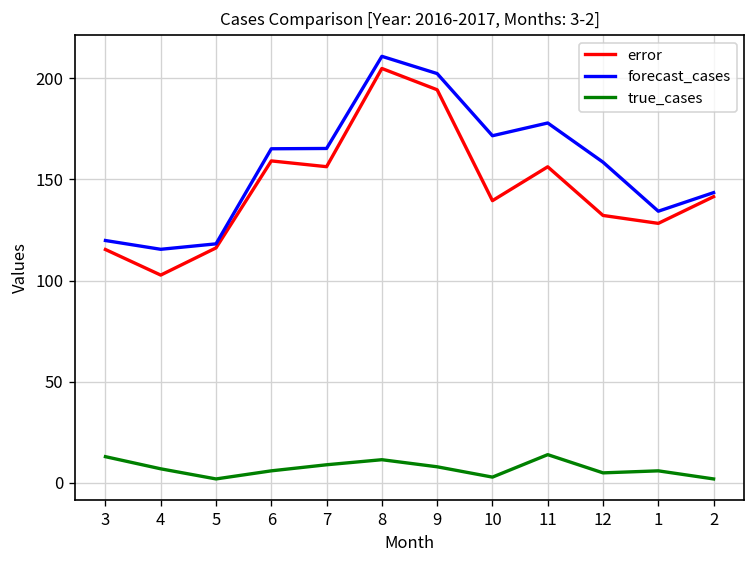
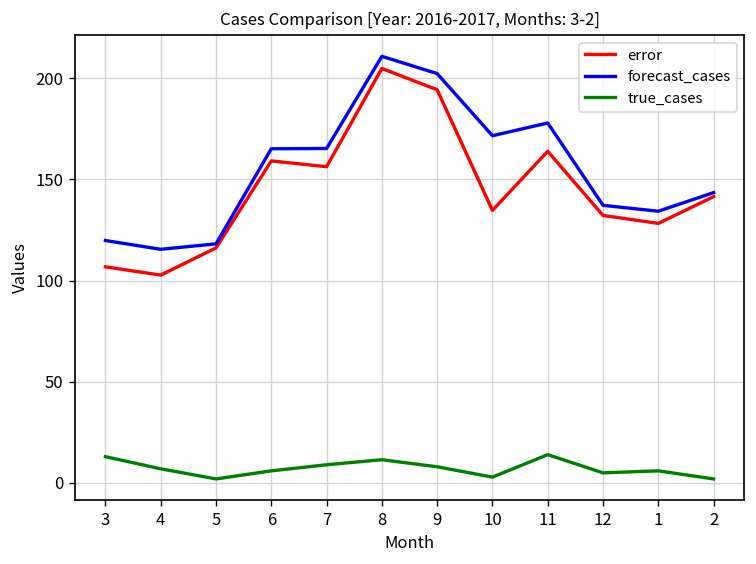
  {
    "error": {
-     "3": 115,
+     "3": 107,
      "4": 103,
      "5": 116,
      "6": 159,
      "7": 156,
      "8": 205,
      "9": 194,
-     "10": 139,
-     "11": 156,
+     "10": 135,
+     "11": 164,
      "12": 132,
      "1": 128,
      "2": 141
    },
    "forecast_cases": {
      "3": 120,
      "4": 115,
      "5": 118,
      "6": 165,
      "7": 165,
      "8": 211,
      "9": 202,
      "10": 172,
      "11": 178,
-     "12": 159,
+     "12": 137,
      "1": 134,
      "2": 143
    },
    "true_cases": {
      "3": 13,
      "4": 7,
      "5": 2,
      "6": 6,
      "7": 9,
      "8": 12,
      "9": 8,
      "10": 3,
      "11": 14,
      "12": 5,
      "1": 6,
      "2": 2
    }
  }
